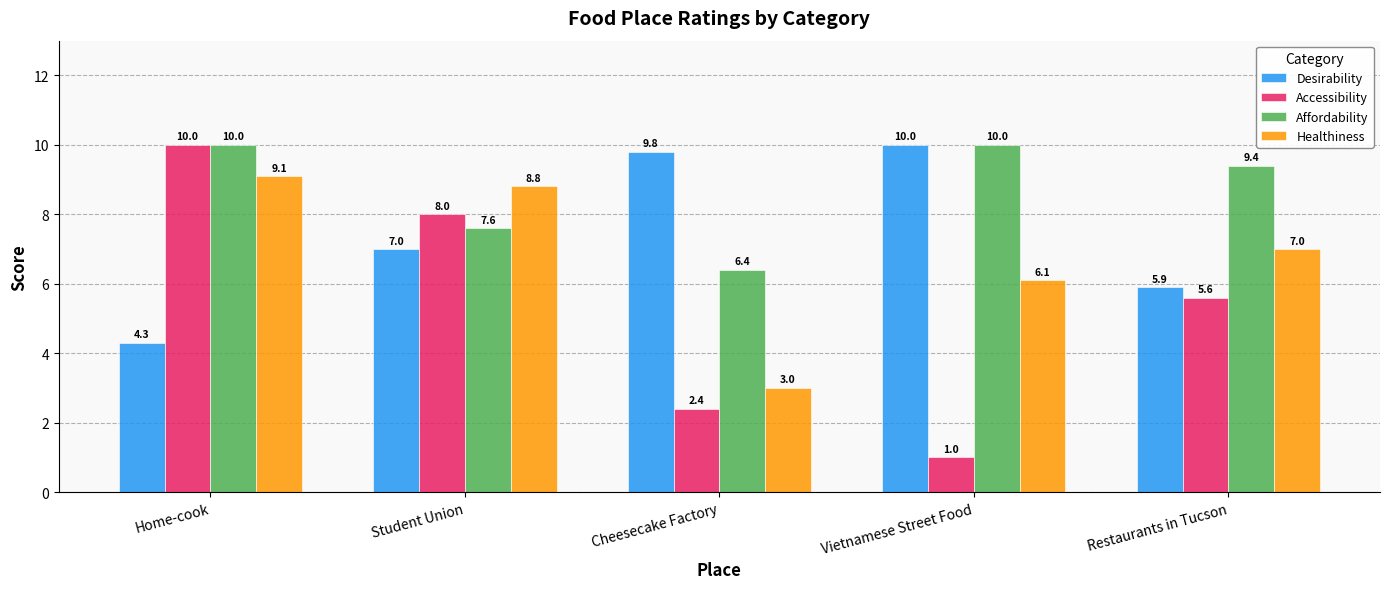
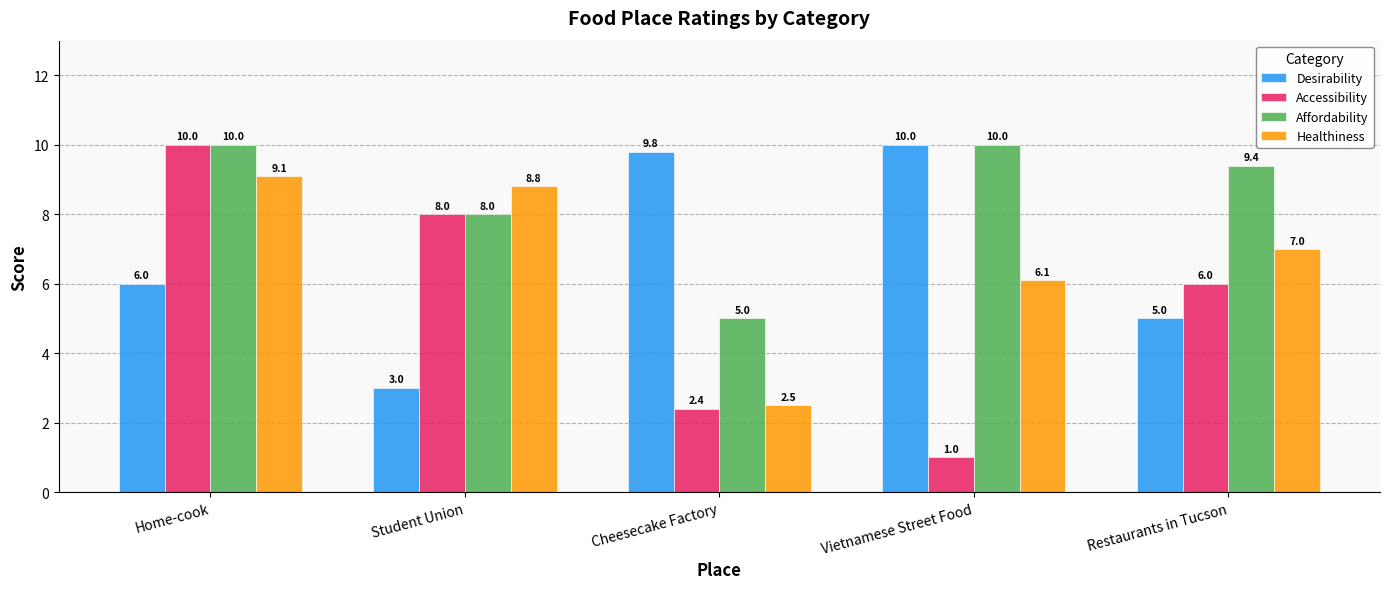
  {
    "Desirability": {
-     "Home-cook": 4.3,
-     "Student Union": 7.0,
+     "Home-cook": 6.0,
+     "Student Union": 3.0,
      "Cheesecake Factory": 9.8,
      "Vietnamese Street Food": 10.0,
-     "Restaurants in Tucson": 5.9
+     "Restaurants in Tucson": 5.0
    },
    "Accessibility": {
      "Home-cook": 10.0,
      "Student Union": 8.0,
      "Cheesecake Factory": 2.4,
      "Vietnamese Street Food": 1.0,
-     "Restaurants in Tucson": 5.6
+     "Restaurants in Tucson": 6.0
    },
    "Affordability": {
      "Home-cook": 10.0,
-     "Student Union": 7.6,
-     "Cheesecake Factory": 6.4,
+     "Student Union": 8.0,
+     "Cheesecake Factory": 5.0,
      "Vietnamese Street Food": 10.0,
      "Restaurants in Tucson": 9.4
    },
    "Healthiness": {
      "Home-cook": 9.1,
      "Student Union": 8.8,
-     "Cheesecake Factory": 3.0,
+     "Cheesecake Factory": 2.5,
      "Vietnamese Street Food": 6.1,
      "Restaurants in Tucson": 7.0
    }
  }
